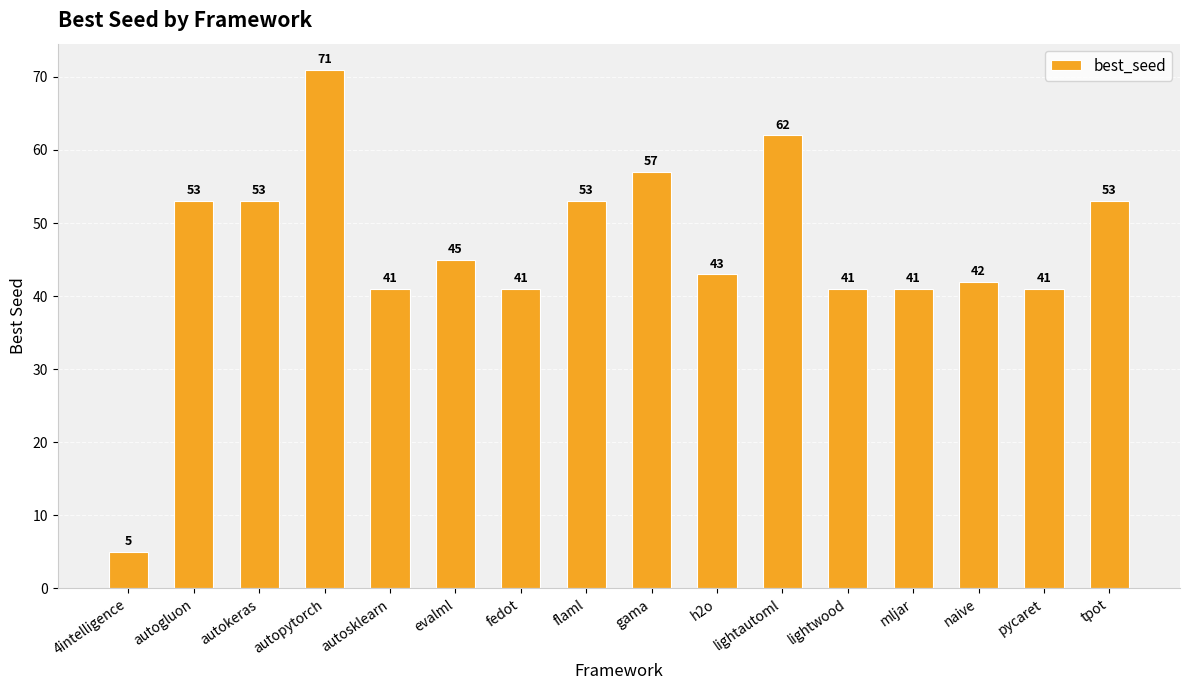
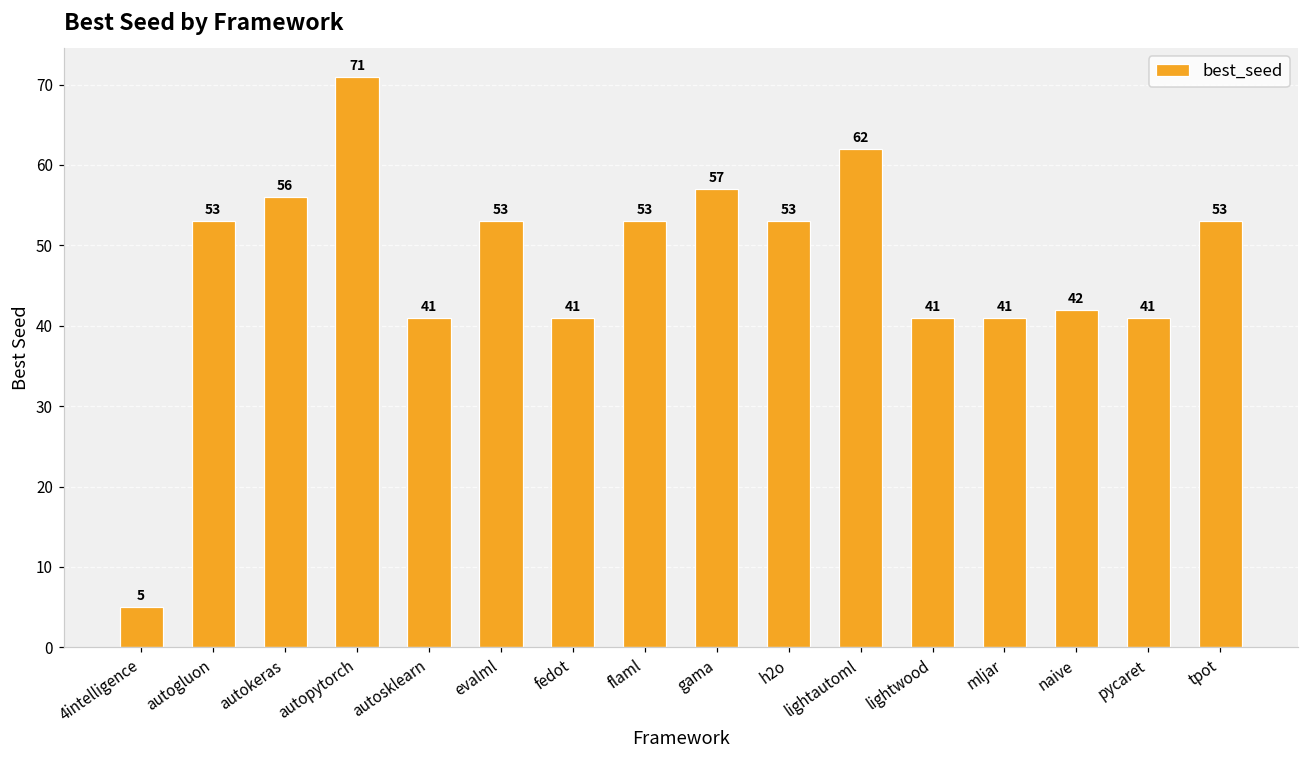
  {
    "4intelligence": 5,
    "autogluon": 53,
-   "autokeras": 53,
+   "autokeras": 56,
    "autopytorch": 71,
    "autosklearn": 41,
-   "evalml": 45,
+   "evalml": 53,
    "fedot": 41,
    "flaml": 53,
    "gama": 57,
-   "h2o": 43,
+   "h2o": 53,
    "lightautoml": 62,
    "lightwood": 41,
    "mljar": 41,
    "naive": 42,
    "pycaret": 41,
    "tpot": 53
  }
